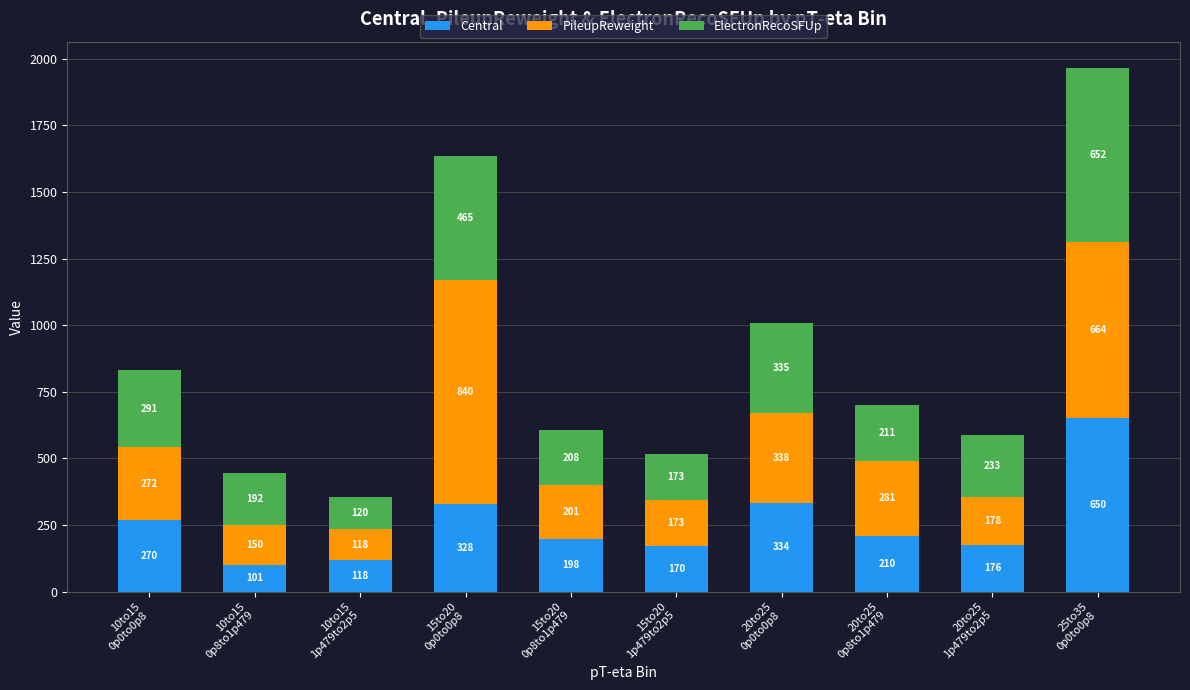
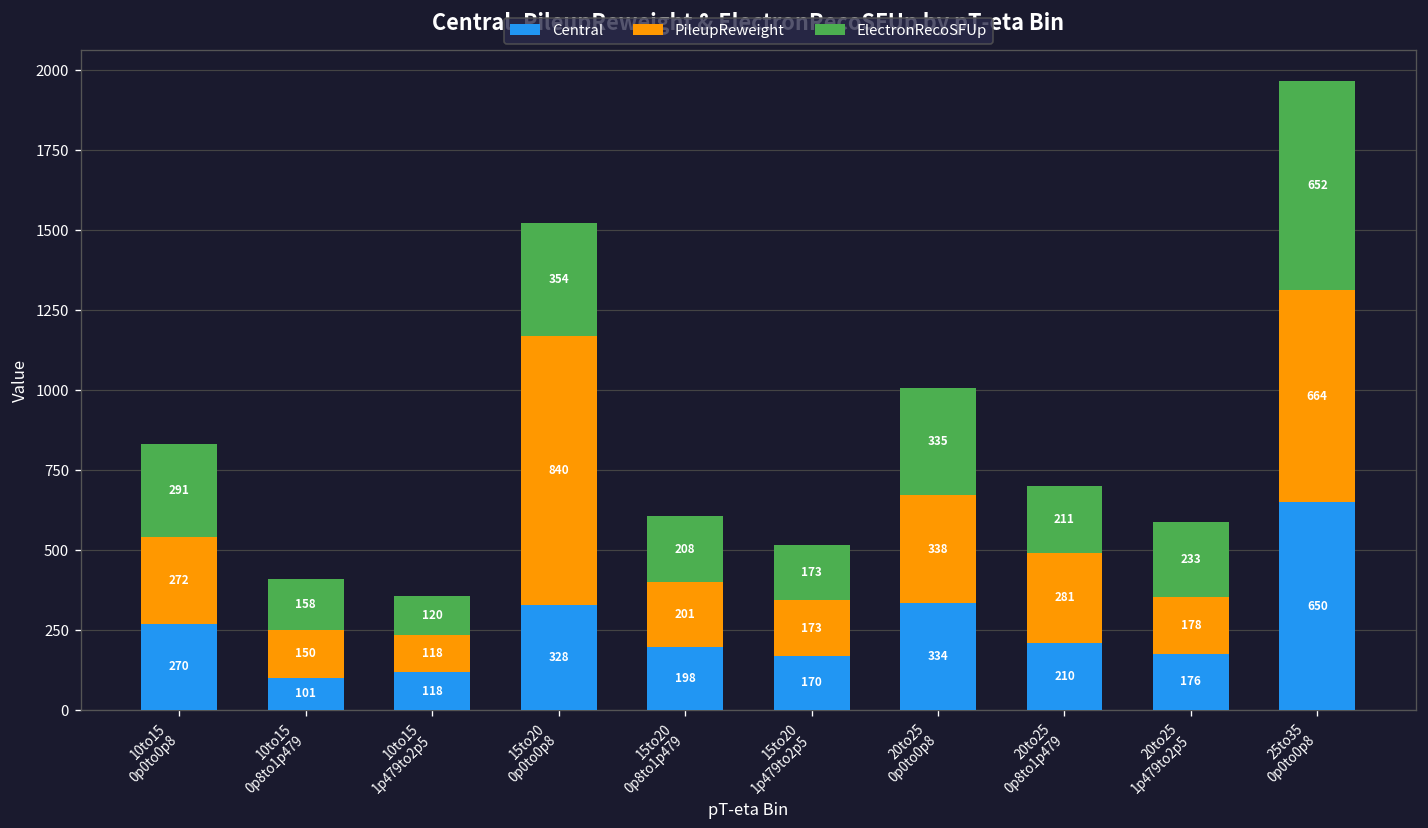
  {
    "Central": {
      "10to15 0p0to0p8": 270,
      "10to15 0p8to1p479": 101,
      "10to15 1p479to2p5": 118,
      "15to20 0p0to0p8": 328,
      "15to20 0p8to1p479": 198,
      "15to20 1p479to2p5": 170,
      "20to25 0p0to0p8": 334,
      "20to25 0p8to1p479": 210,
      "20to25 1p479to2p5": 176,
      "25to35 0p0to0p8": 650
    },
    "PileupReweight": {
      "10to15 0p0to0p8": 272,
      "10to15 0p8to1p479": 150,
      "10to15 1p479to2p5": 118,
      "15to20 0p0to0p8": 840,
      "15to20 0p8to1p479": 201,
      "15to20 1p479to2p5": 173,
      "20to25 0p0to0p8": 338,
      "20to25 0p8to1p479": 281,
      "20to25 1p479to2p5": 178,
      "25to35 0p0to0p8": 664
    },
    "ElectronRecoSFUp": {
      "10to15 0p0to0p8": 291,
-     "10to15 0p8to1p479": 192,
+     "10to15 0p8to1p479": 158,
      "10to15 1p479to2p5": 120,
-     "15to20 0p0to0p8": 465,
+     "15to20 0p0to0p8": 354,
      "15to20 0p8to1p479": 208,
      "15to20 1p479to2p5": 173,
      "20to25 0p0to0p8": 335,
      "20to25 0p8to1p479": 211,
      "20to25 1p479to2p5": 233,
      "25to35 0p0to0p8": 652
    }
  }
